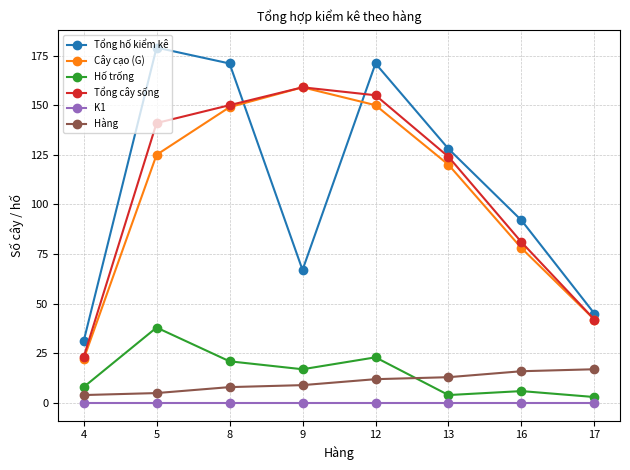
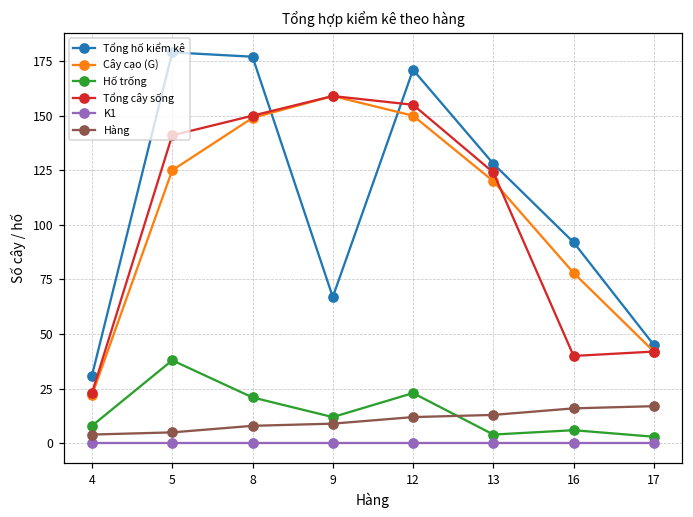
  {
    "Tổng hố kiểm kê": {
      "4": 31,
-     "8": 171,
+     "8": 177,
      "9": 67,
      "12": 171,
      "13": 128,
      "16": 92,
      "17": 45
    },
    "Cây cạo (G)": {
      "5": 125,
      "12": 150,
      "13": 120,
      "16": 78
    },
    "Hố trống": {
      "4": 8,
      "5": 38,
      "8": 21,
-     "9": 17,
+     "9": 12,
      "12": 23,
      "13": 4,
      "16": 6,
      "17": 3
    },
    "Tổng cây sống": {
      "12": 155,
      "13": 124,
-     "16": 81
+     "16": 40
    },
    "K1": {
      "4": 0,
      "5": 0,
      "8": 0,
      "9": 0,
      "12": 0,
      "13": 0,
      "16": 0,
      "17": 0
    },
    "Hàng": {
      "4": 4,
      "5": 5,
      "8": 8,
      "9": 9,
      "12": 12,
      "13": 13,
      "16": 16,
      "17": 17
    }
  }
